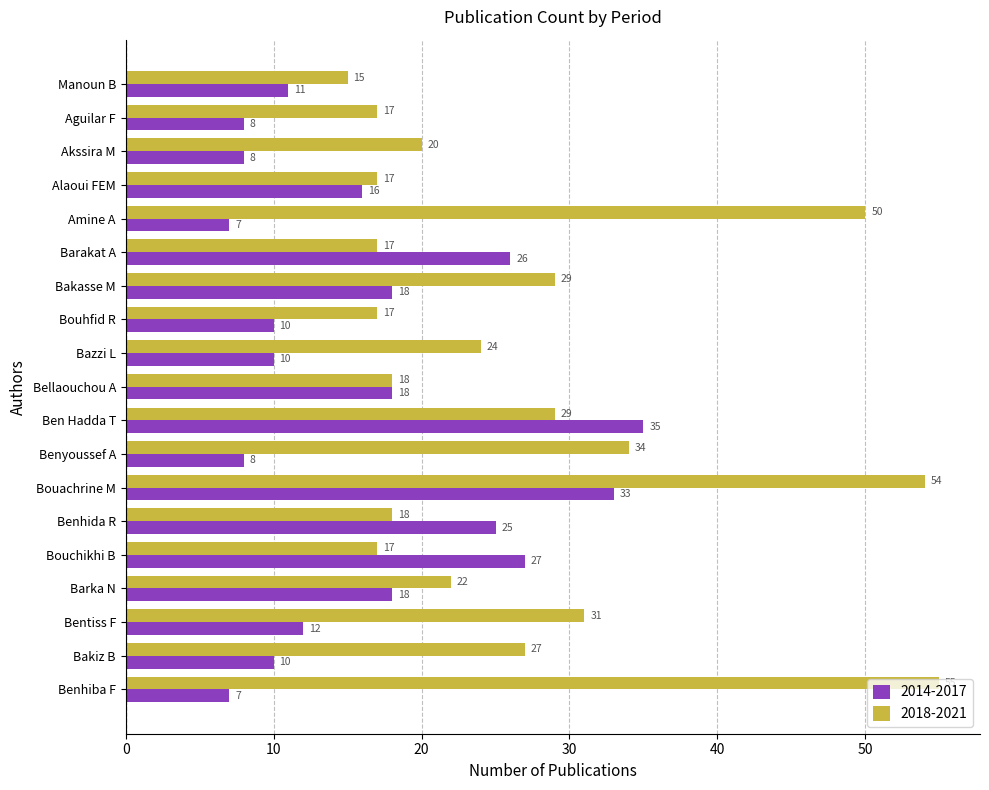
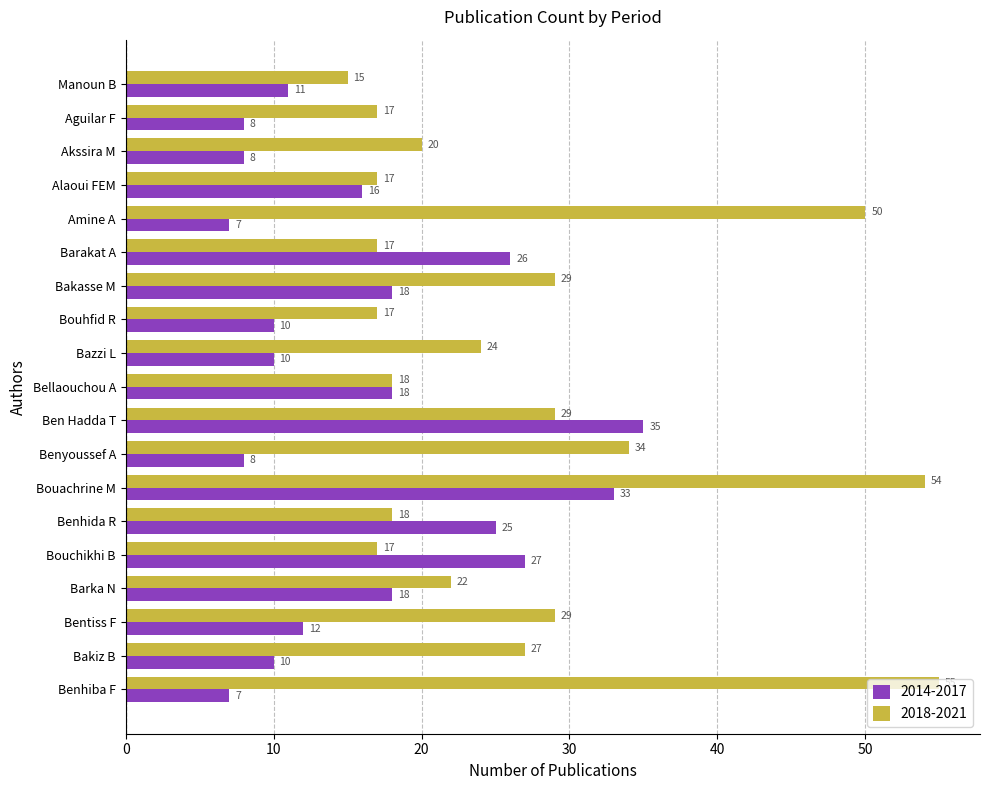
  {
    "2014-2017": {
      "Manoun B": 11,
      "Aguilar F": 8,
      "Akssira M": 8,
      "Alaoui FEM": 16,
      "Amine A": 7,
      "Barakat A": 26,
      "Bakasse M": 18,
      "Bouhfid R": 10,
      "Bazzi L": 10,
      "Bellaouchou A": 18,
      "Ben Hadda T": 35,
      "Benyoussef A": 8,
      "Bouachrine M": 33,
      "Benhida R": 25,
      "Bouchikhi B": 27,
      "Barka N": 18,
      "Bentiss F": 12,
      "Bakiz B": 10,
      "Benhiba F": 7
    },
    "2018-2021": {
      "Manoun B": 15,
      "Aguilar F": 17,
      "Akssira M": 20,
      "Alaoui FEM": 17,
      "Amine A": 50,
      "Barakat A": 17,
      "Bakasse M": 29,
      "Bouhfid R": 17,
      "Bazzi L": 24,
      "Bellaouchou A": 18,
      "Ben Hadda T": 29,
      "Benyoussef A": 34,
      "Bouachrine M": 54,
      "Benhida R": 18,
      "Bouchikhi B": 17,
      "Barka N": 22,
-     "Bentiss F": 31,
+     "Bentiss F": 29,
      "Bakiz B": 27
    }
  }
